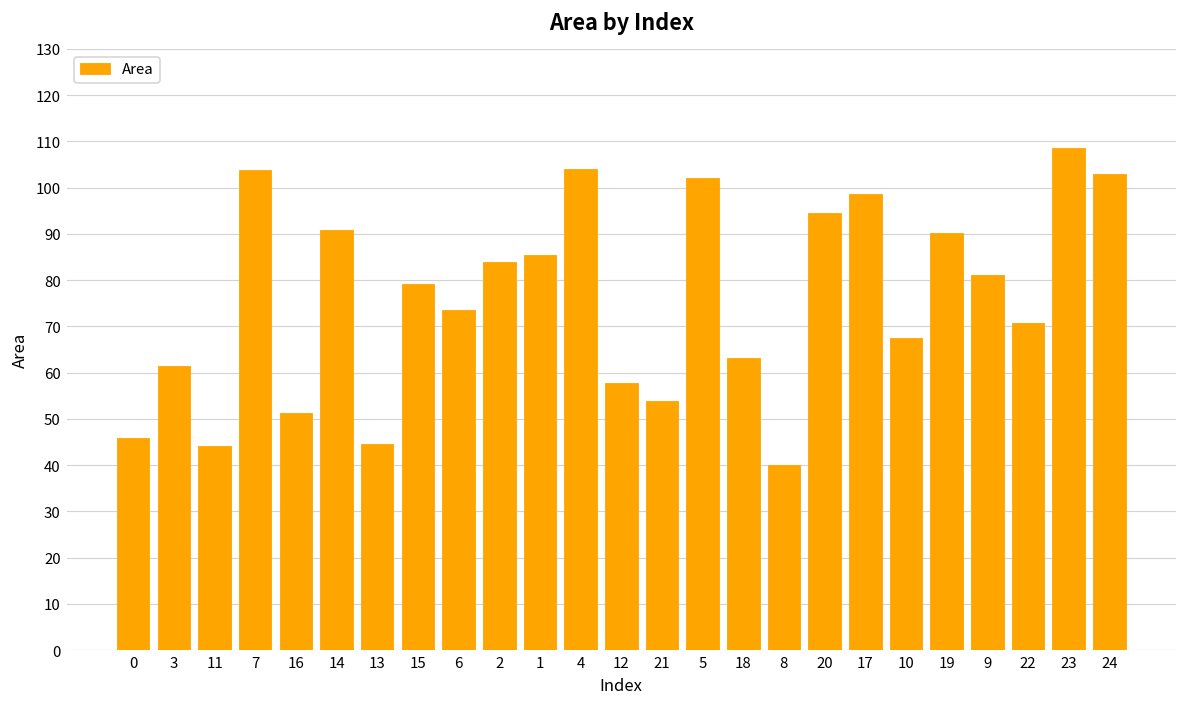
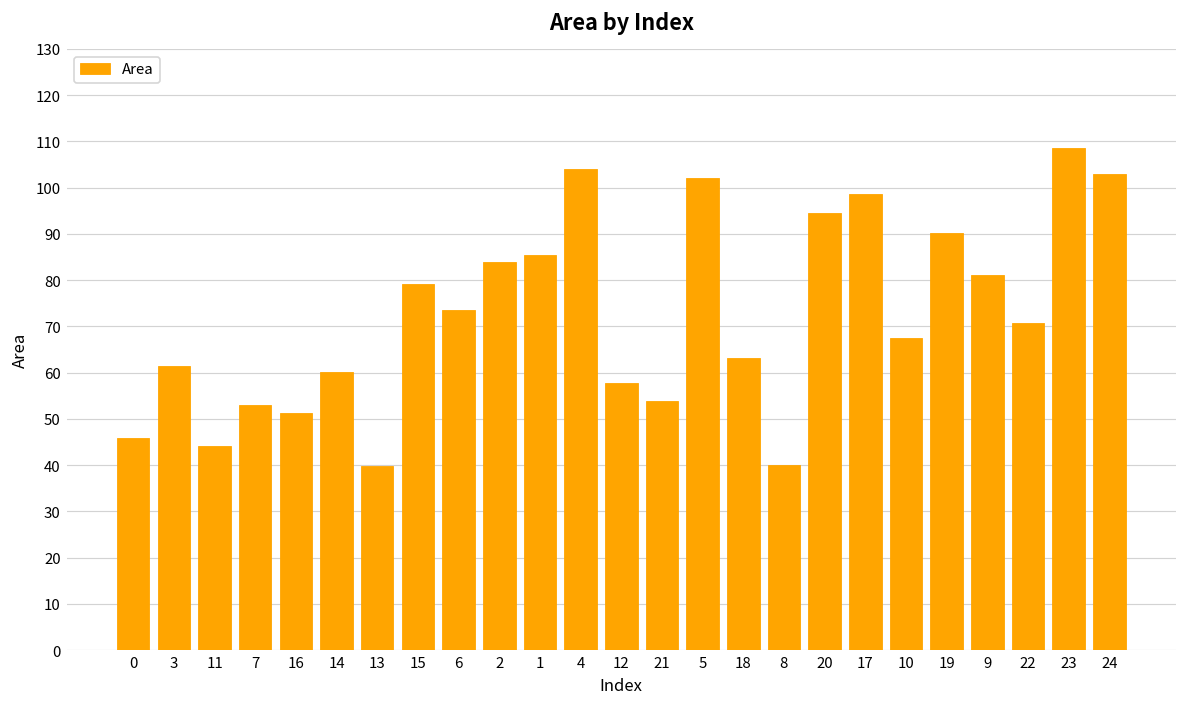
  {
    "0": 46,
    "3": 61,
    "11": 44,
-   "7": 104,
+   "7": 53,
    "16": 51,
-   "14": 91,
-   "13": 45,
+   "14": 60,
+   "13": 40,
    "15": 79,
    "6": 74,
    "2": 84,
    "1": 86,
    "4": 104,
    "12": 58,
    "21": 54,
    "5": 102,
    "18": 63,
    "8": 40,
    "20": 95,
    "17": 99,
    "10": 67,
    "19": 90,
    "9": 81,
    "22": 71,
    "23": 109,
    "24": 103
  }
